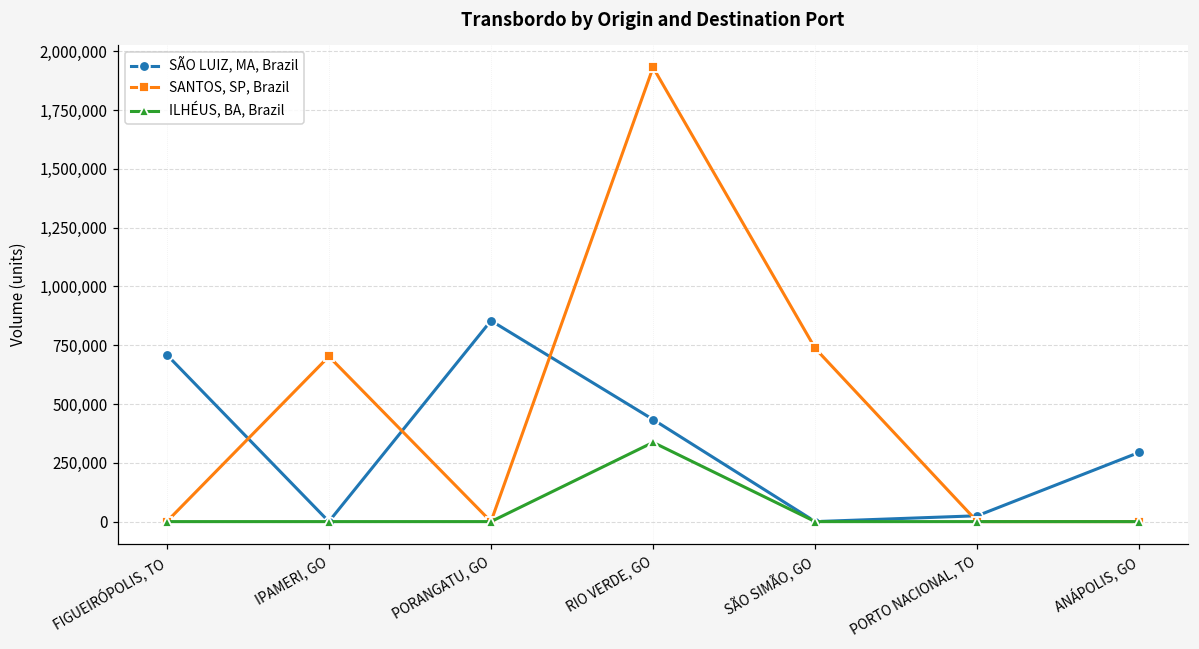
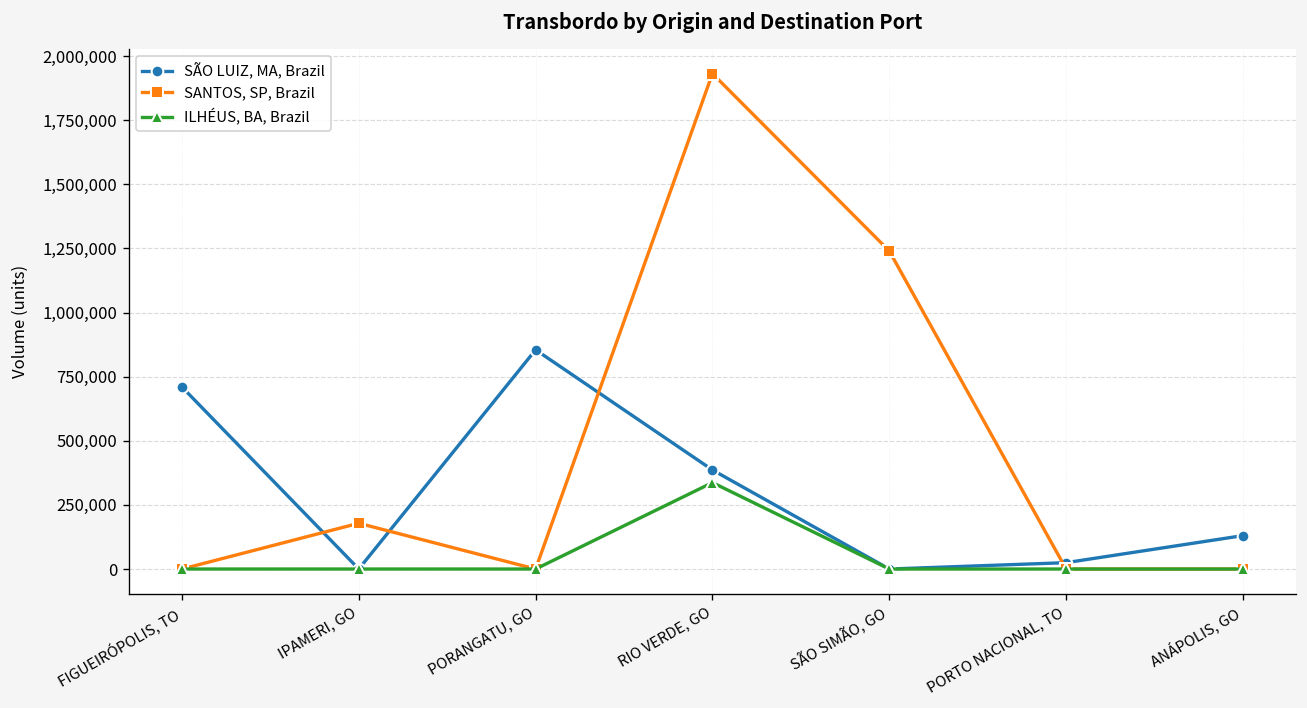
  {
    "SÃO LUIZ, MA, Brazil": {
      "FIGUEIRÓPOLIS, TO": "710,000",
      "PORANGATU, GO": "850,000",
-     "RIO VERDE, GO": "430,000",
+     "RIO VERDE, GO": "390,000",
      "PORTO NACIONAL, TO": "20,000",
-     "ANÁPOLIS, GO": "290,000"
+     "ANÁPOLIS, GO": "130,000"
    },
    "SANTOS, SP, Brazil": {
-     "IPAMERI, GO": "700,000",
+     "IPAMERI, GO": "180,000",
      "RIO VERDE, GO": "1,930,000",
-     "SÃO SIMÃO, GO": "740,000"
+     "SÃO SIMÃO, GO": "1,240,000"
    },
    "ILHÉUS, BA, Brazil": {
      "RIO VERDE, GO": "340,000"
    }
  }
